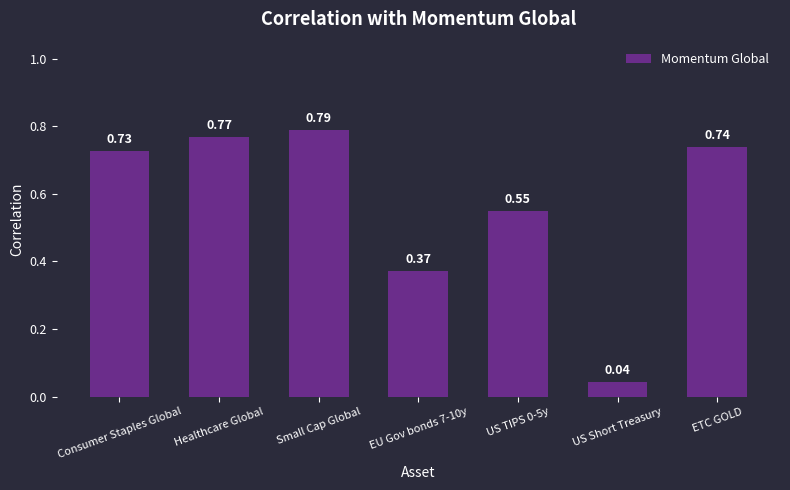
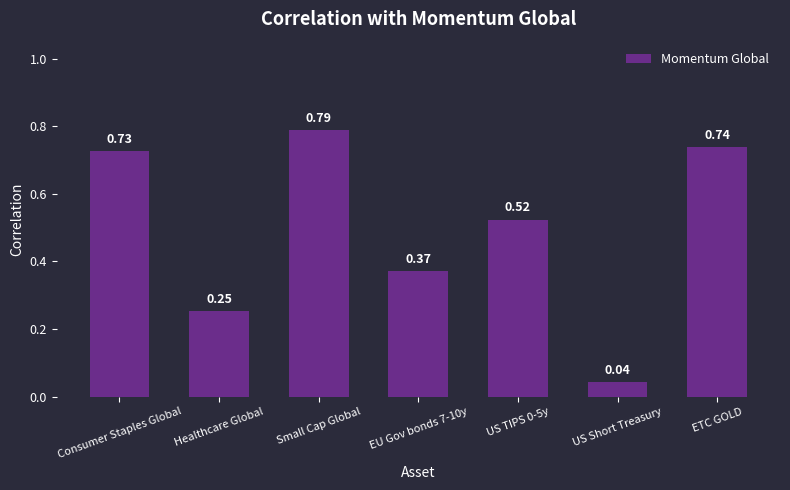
  {
    "Consumer Staples Global": 0.73,
-   "Healthcare Global": 0.77,
+   "Healthcare Global": 0.25,
    "Small Cap Global": 0.79,
    "EU Gov bonds 7-10y": 0.37,
-   "US TIPS 0-5y": 0.55,
+   "US TIPS 0-5y": 0.52,
    "US Short Treasury": 0.04,
    "ETC GOLD": 0.74
  }
